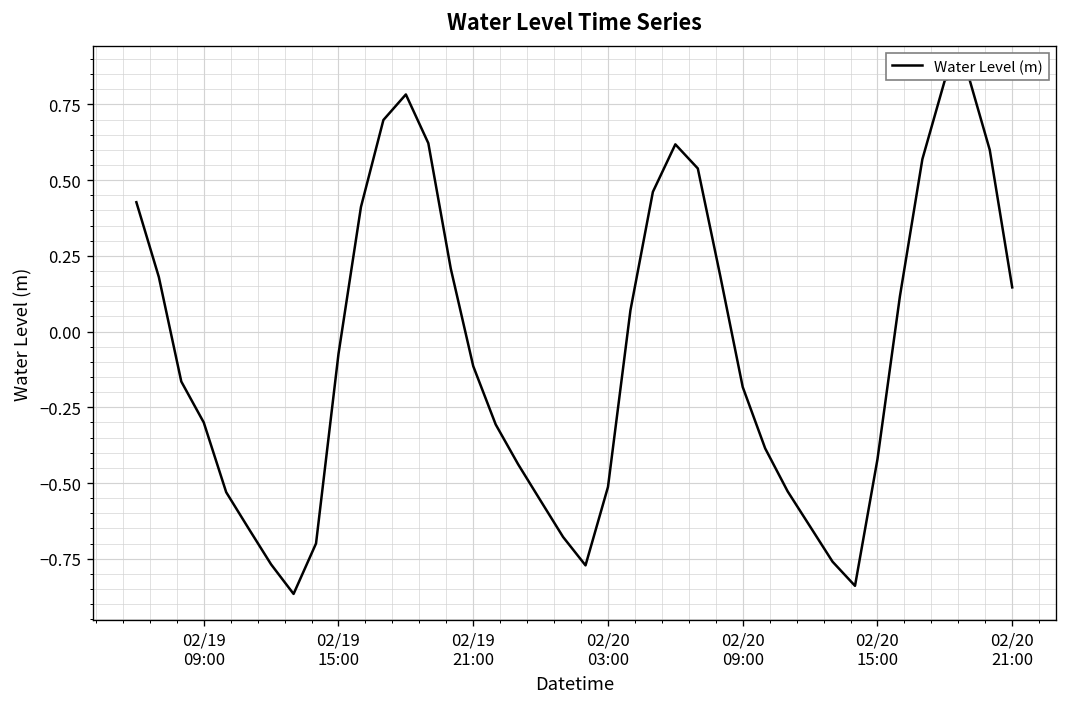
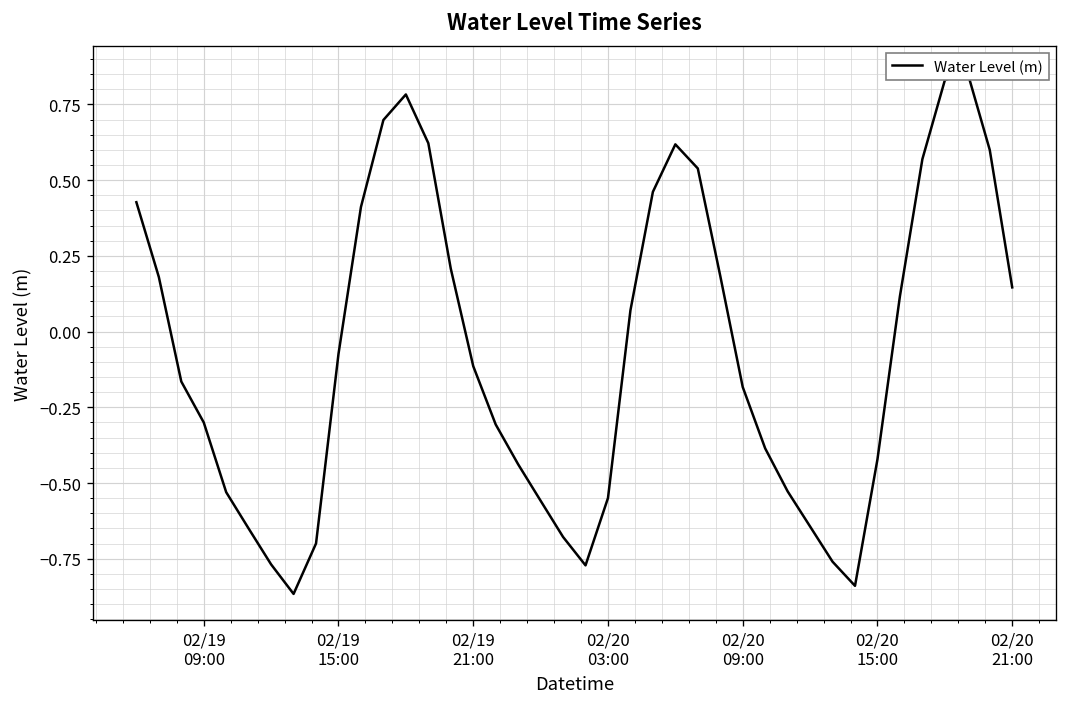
  {
    "02/19 09:00": -0.30,
    "02/19 15:00": -0.07,
    "02/19 21:00": -0.11,
-   "02/20 03:00": -0.51,
+   "02/20 03:00": -0.55,
    "02/20 09:00": -0.18,
    "02/20 15:00": -0.42,
    "02/20 21:00": 0.15
  }
